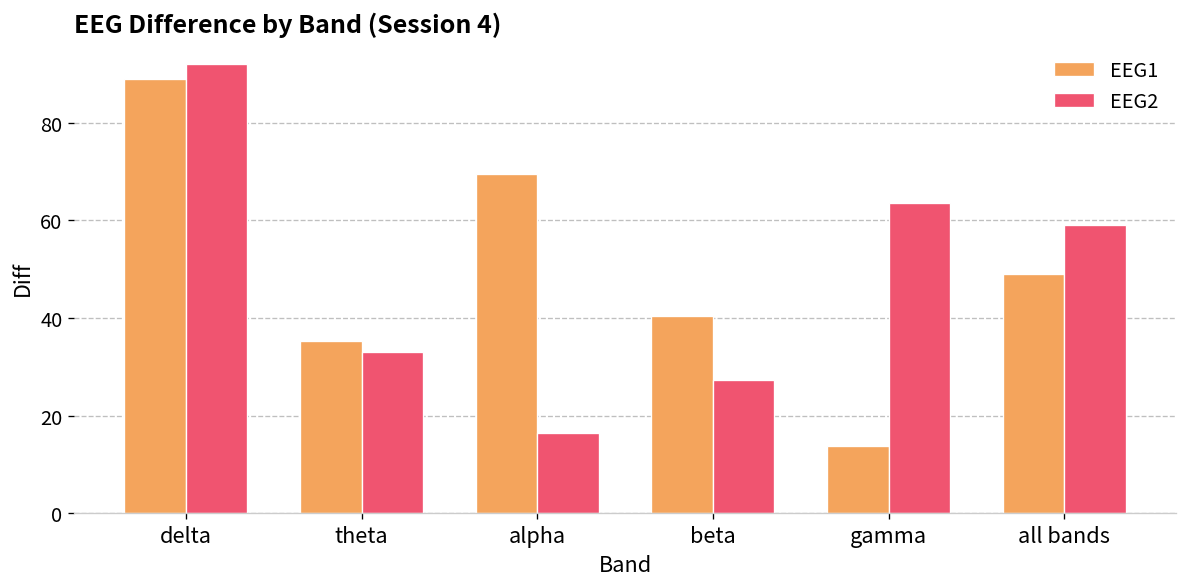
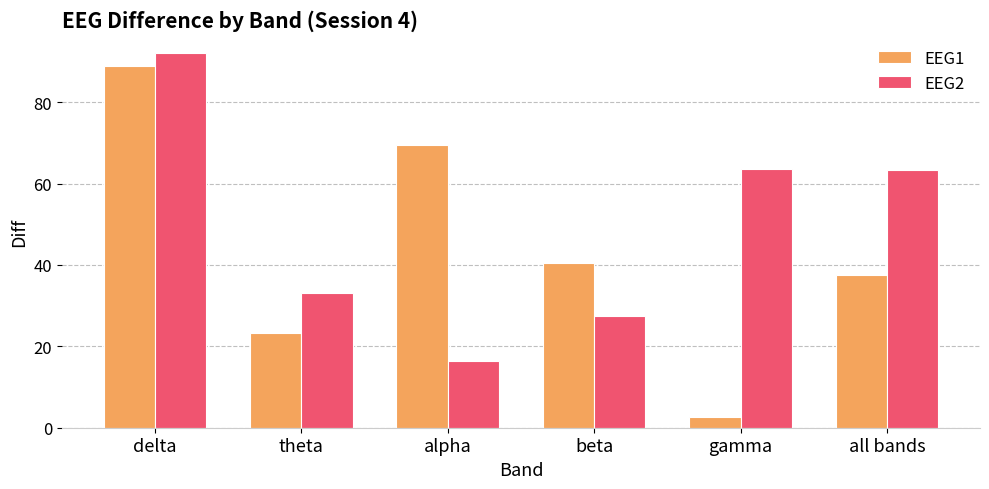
  {
    "EEG1": {
      "delta": 89,
-     "theta": 35,
+     "theta": 23,
      "alpha": 69,
      "beta": 40,
-     "gamma": 14,
-     "all bands": 49
+     "gamma": 3,
+     "all bands": 38
    },
    "EEG2": {
      "delta": 92,
      "theta": 33,
      "alpha": 17,
      "beta": 27,
      "gamma": 64,
-     "all bands": 59
+     "all bands": 63
    }
  }
